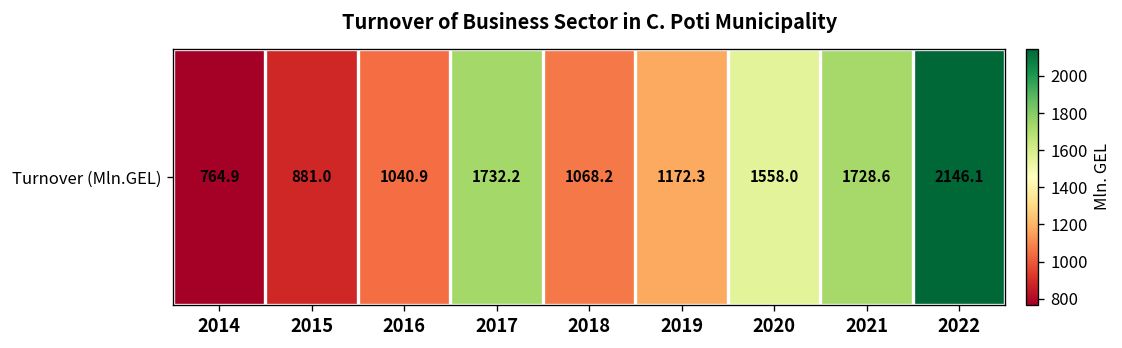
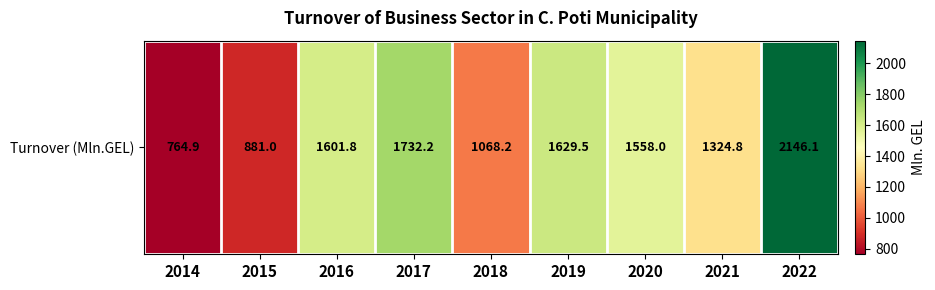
  {
    "Turnover (Mln.GEL)": {
      "2014": 764.9,
      "2015": 881.0,
-     "2016": 1040.9,
+     "2016": 1601.8,
      "2017": 1732.2,
      "2018": 1068.2,
-     "2019": 1172.3,
+     "2019": 1629.5,
      "2020": 1558.0,
-     "2021": 1728.6,
+     "2021": 1324.8,
      "2022": 2146.1
    }
  }
